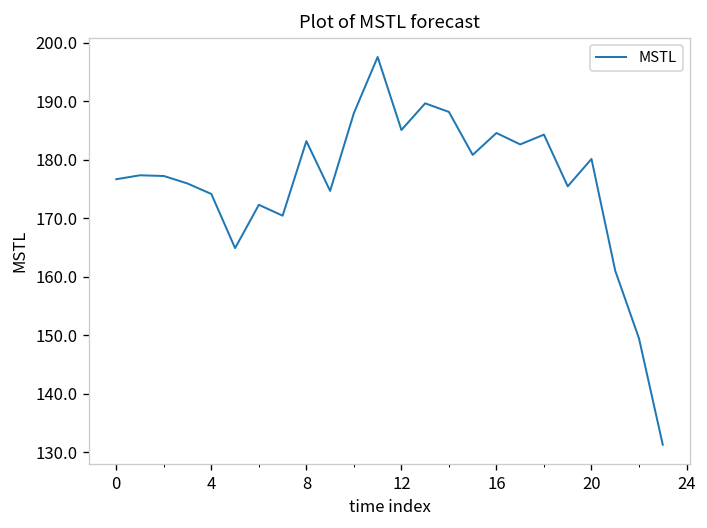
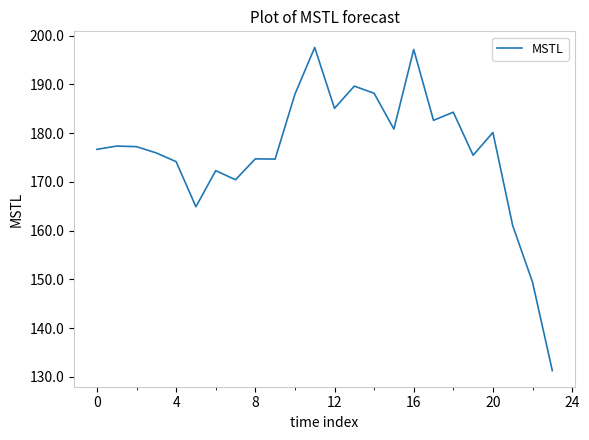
  {
    "0": 177,
    "4": 174,
-   "8": 183,
+   "8": 175,
    "12": 185,
-   "16": 185,
+   "16": 197,
    "20": 180
  }
